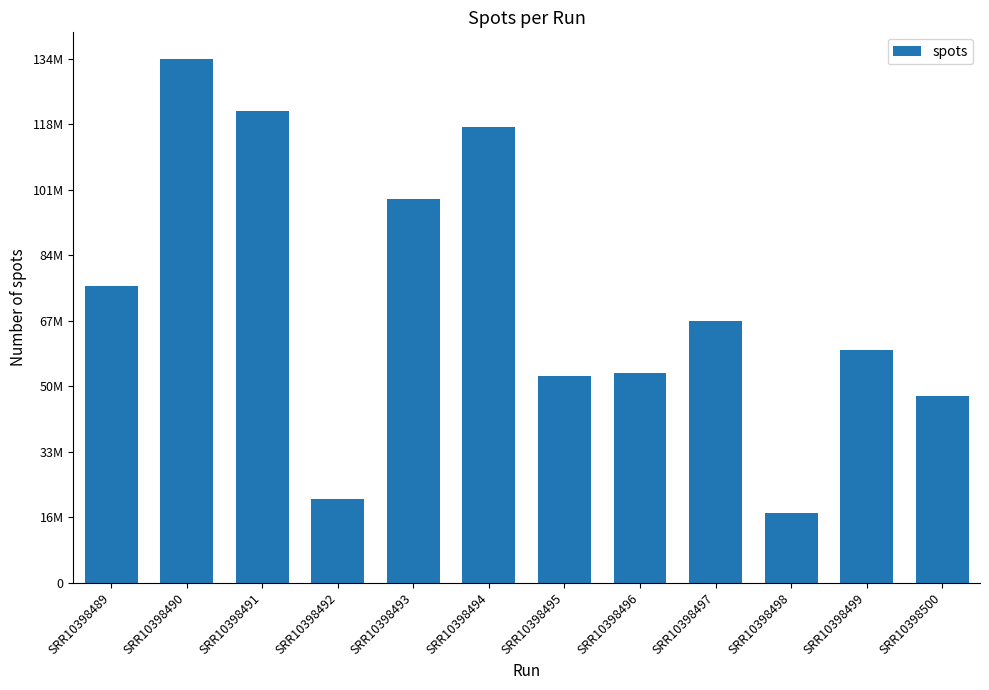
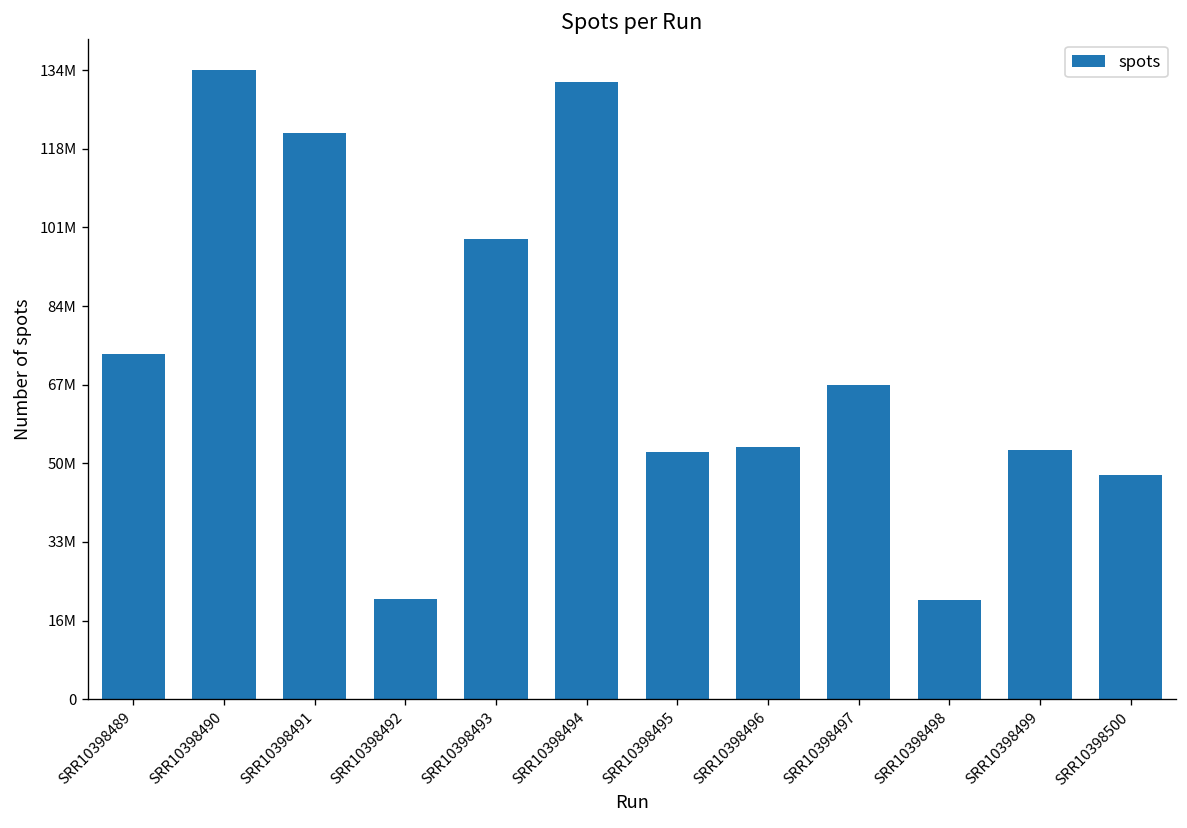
  {
-   "SRR10398489": 76000000,
+   "SRR10398489": 74000000,
    "SRR10398490": 135000000,
    "SRR10398491": 121000000,
    "SRR10398492": 22000000,
    "SRR10398493": 99000000,
-   "SRR10398494": 117000000,
+   "SRR10398494": 133000000,
    "SRR10398495": 53000000,
    "SRR10398496": 54000000,
    "SRR10398497": 67000000,
-   "SRR10398498": 18000000,
-   "SRR10398499": 60000000,
+   "SRR10398498": 21000000,
+   "SRR10398499": 53000000,
    "SRR10398500": 48000000
  }
